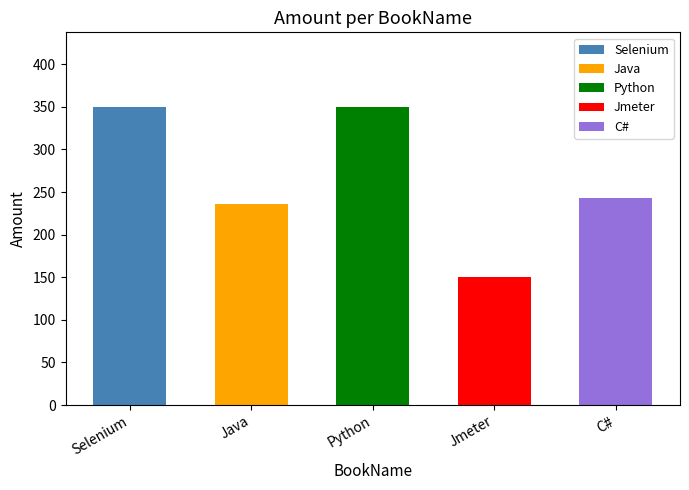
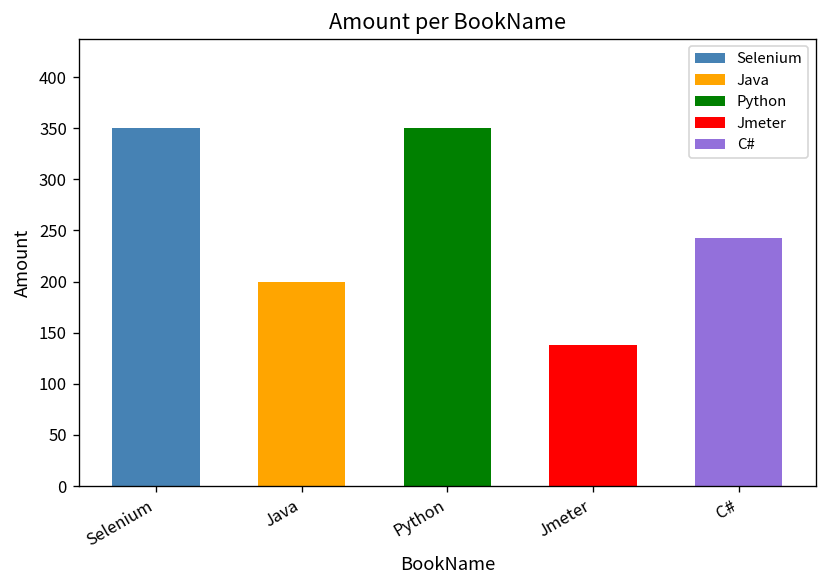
  {
    "Selenium": 350,
-   "Java": 240,
+   "Java": 200,
    "Python": 350,
-   "Jmeter": 150,
+   "Jmeter": 140,
    "C#": 240
  }
